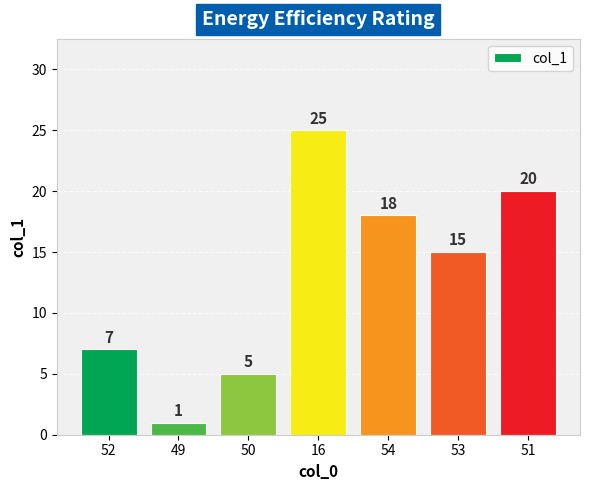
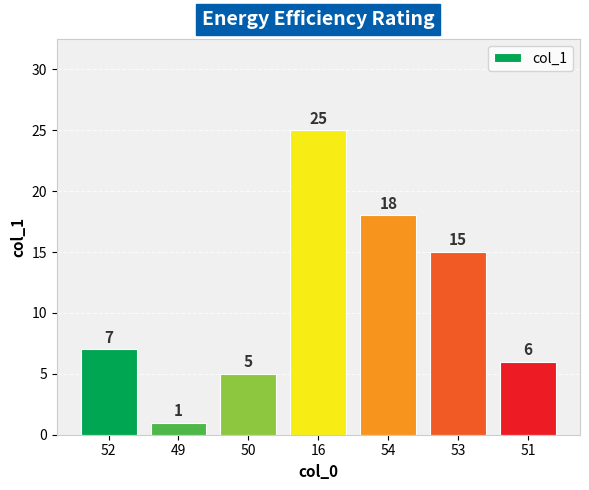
  {
    "52": 7,
    "49": 1,
    "50": 5,
    "16": 25,
    "54": 18,
    "53": 15,
-   "51": 20
+   "51": 6
  }
